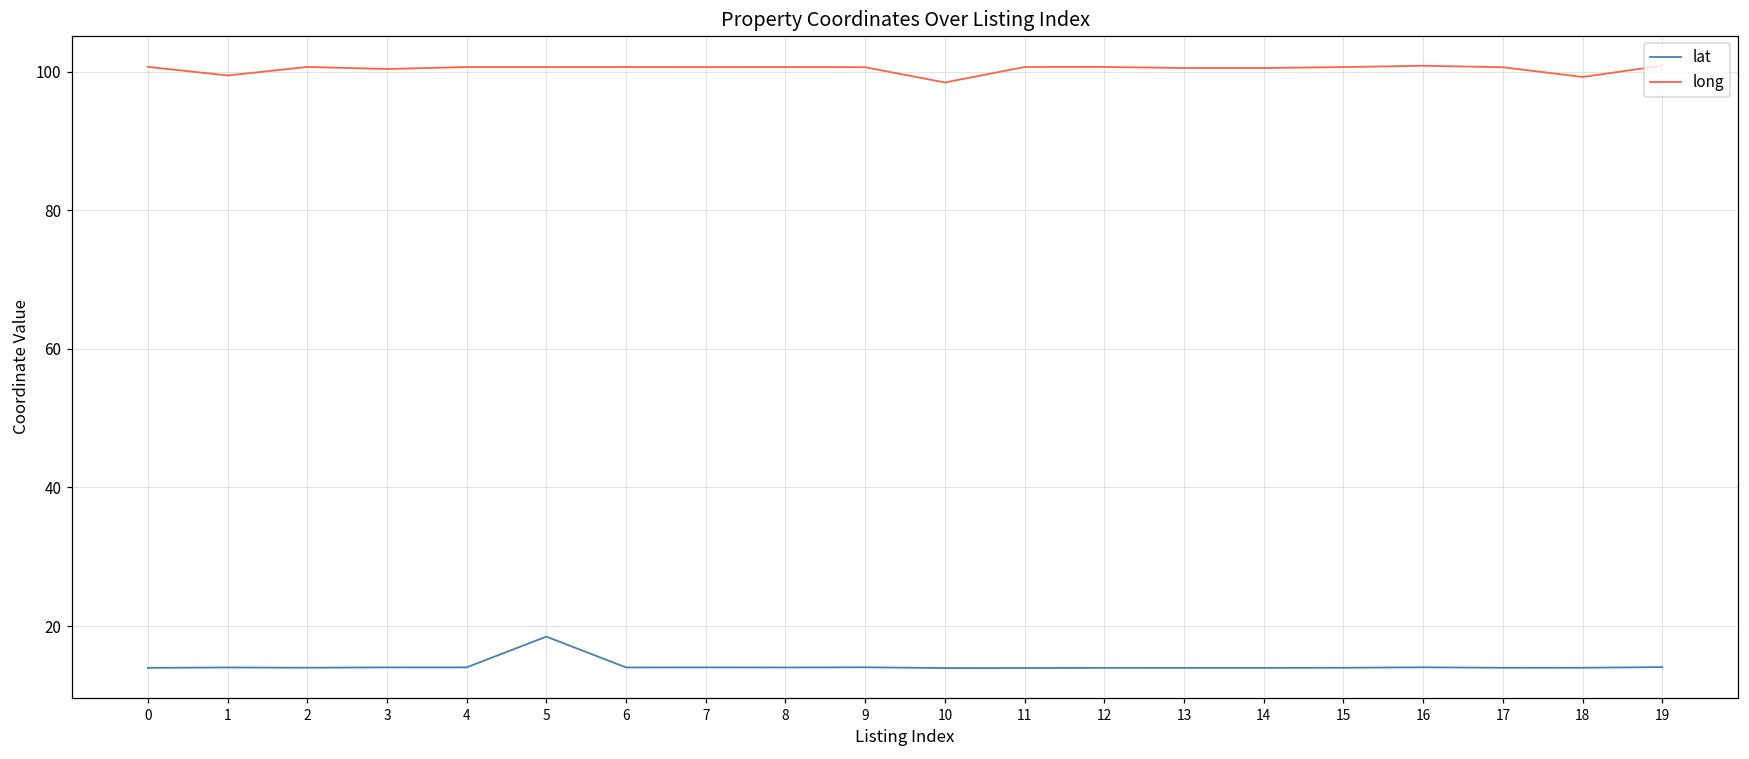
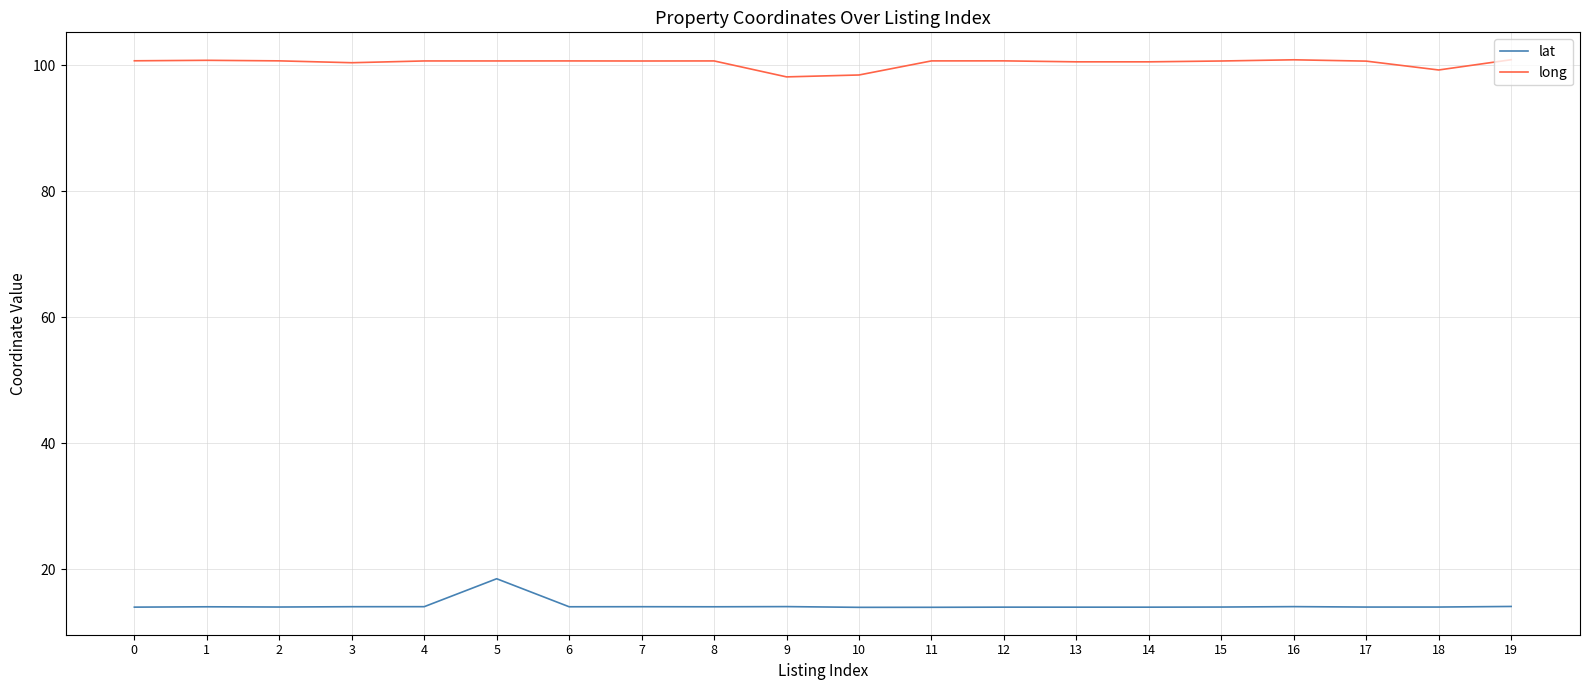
  {
    "lat": {
      "0": 14,
      "1": 14,
      "2": 14,
      "3": 14,
      "4": 14,
      "5": 18,
      "6": 14,
      "7": 14,
      "8": 14,
      "9": 14,
      "10": 14,
      "11": 14,
      "12": 14,
      "13": 14,
      "14": 14,
      "15": 14,
      "16": 14,
      "17": 14,
      "18": 14,
      "19": 14
    },
    "long": {
      "0": 101,
-     "1": 99,
+     "1": 101,
      "2": 101,
      "3": 100,
      "4": 101,
      "5": 101,
      "6": 101,
      "7": 101,
      "8": 101,
-     "9": 101,
+     "9": 98,
      "10": 98,
      "11": 101,
      "12": 101,
      "13": 101,
      "14": 101,
      "15": 101,
      "16": 101,
      "17": 101,
      "18": 99
    }
  }
